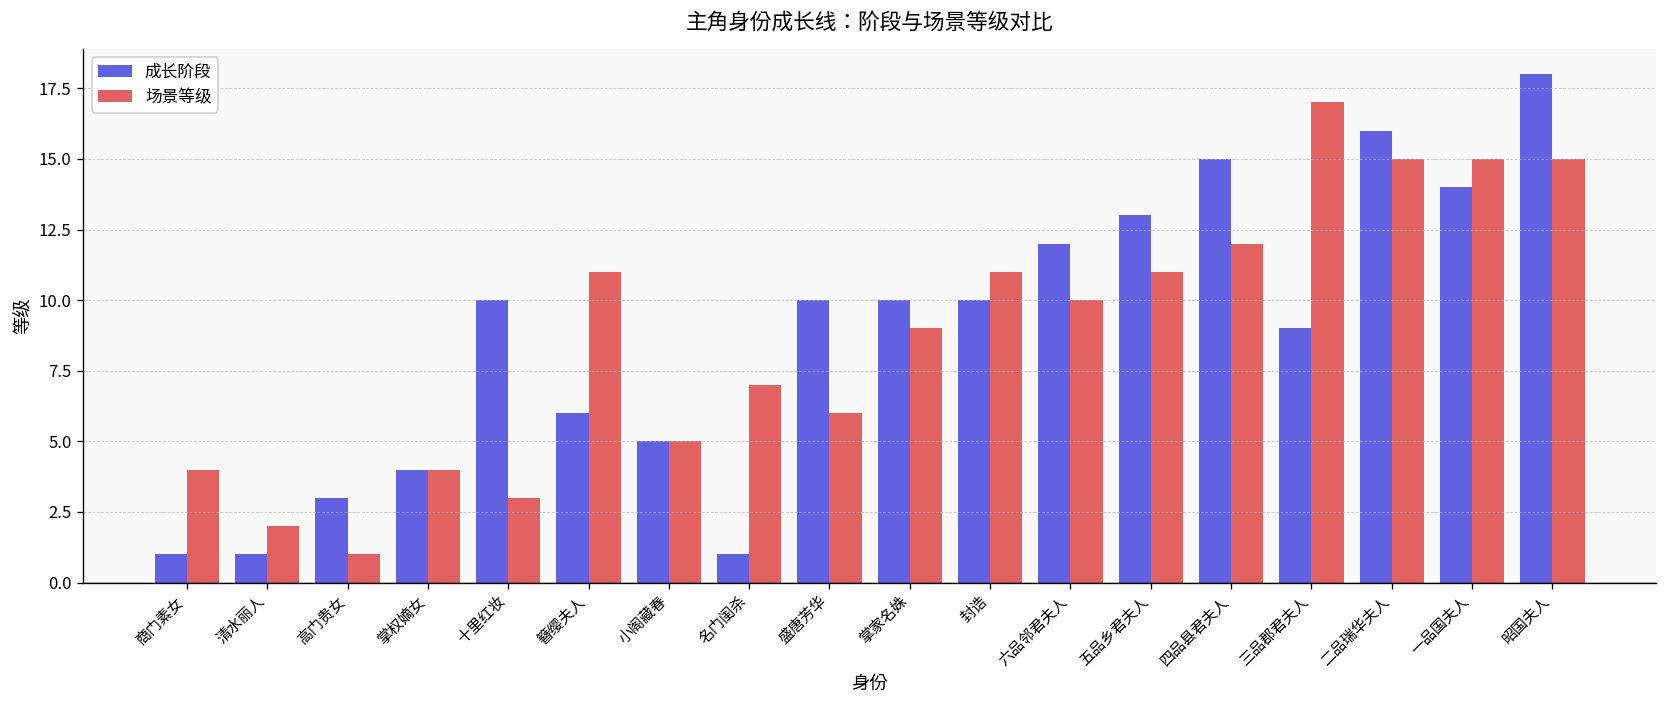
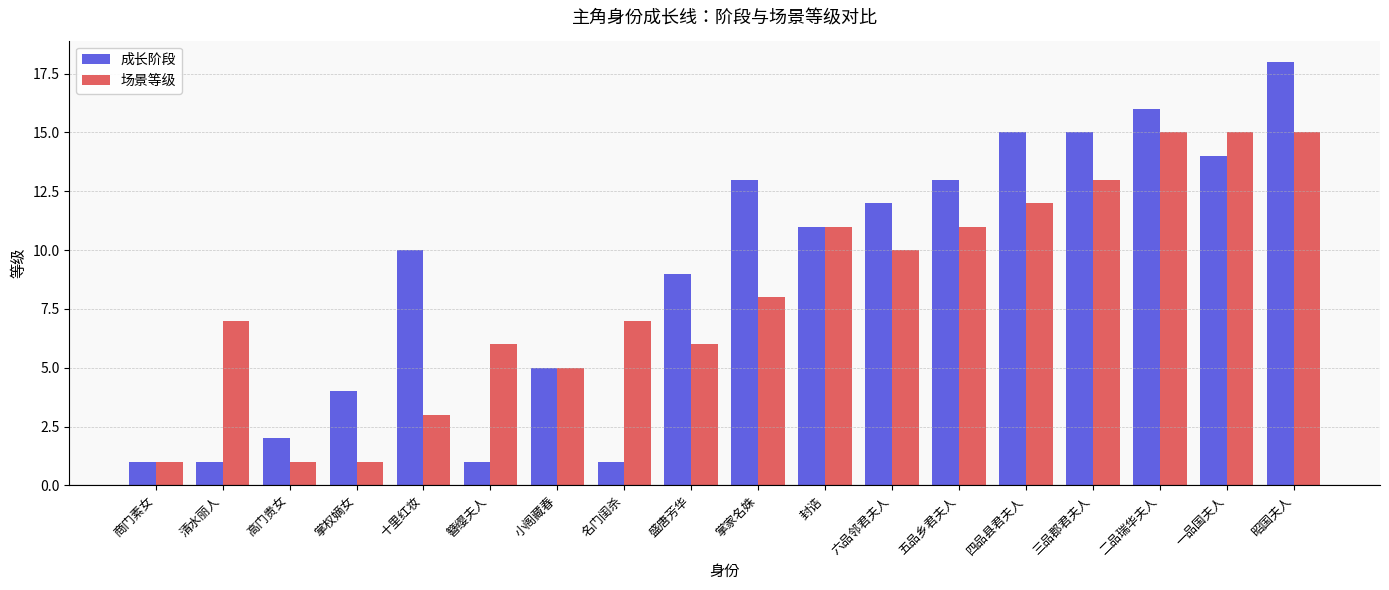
  {
    "成长阶段": {
      "商门素女": 1,
      "清水丽人": 1,
-     "高门贵女": 3,
+     "高门贵女": 2,
      "掌权嫡女": 4,
      "十里红妆": 10,
-     "簪缨夫人": 6,
+     "簪缨夫人": 1,
      "小阁藏春": 5,
      "名门闺杀": 1,
-     "盛唐芳华": 10,
-     "掌家名姝": 10,
-     "封诰": 10,
+     "盛唐芳华": 9,
+     "掌家名姝": 13,
+     "封诰": 11,
      "六品邻君夫人": 12,
      "五品乡君夫人": 13,
      "四品县君夫人": 15,
-     "三品郡君夫人": 9,
+     "三品郡君夫人": 15,
      "二品瑞华夫人": 16,
      "一品国夫人": 14,
      "昭国夫人": 18
    },
    "场景等级": {
-     "商门素女": 4,
-     "清水丽人": 2,
+     "商门素女": 1,
+     "清水丽人": 7,
      "高门贵女": 1,
-     "掌权嫡女": 4,
+     "掌权嫡女": 1,
      "十里红妆": 3,
-     "簪缨夫人": 11,
+     "簪缨夫人": 6,
      "小阁藏春": 5,
      "名门闺杀": 7,
      "盛唐芳华": 6,
-     "掌家名姝": 9,
+     "掌家名姝": 8,
      "封诰": 11,
      "六品邻君夫人": 10,
      "五品乡君夫人": 11,
      "四品县君夫人": 12,
-     "三品郡君夫人": 17,
+     "三品郡君夫人": 13,
      "二品瑞华夫人": 15,
      "一品国夫人": 15,
      "昭国夫人": 15
    }
  }
